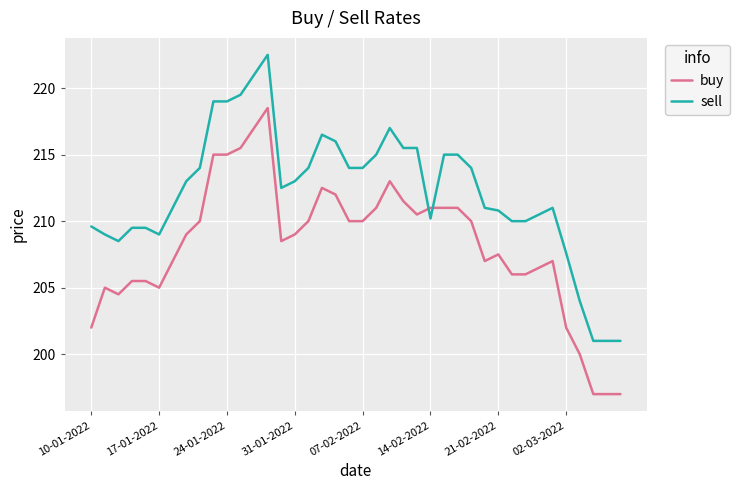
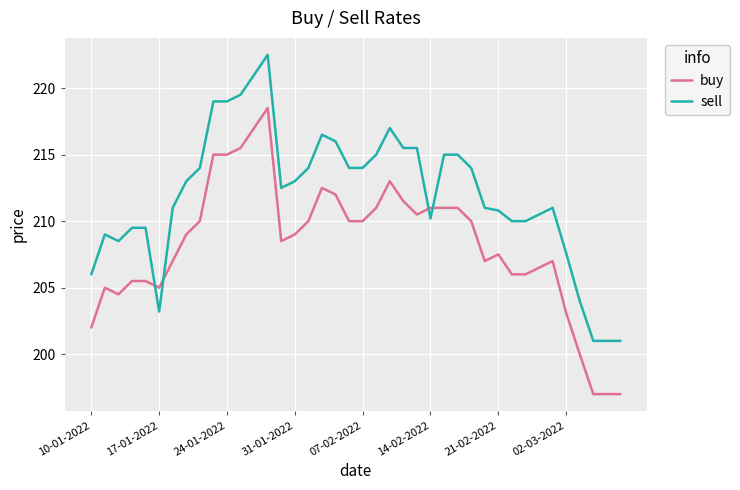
  {
    "buy": {
      "10-01-2022": 202.0,
      "17-01-2022": 205.0,
      "24-01-2022": 215.0,
      "31-01-2022": 209.0,
      "07-02-2022": 210.0,
      "14-02-2022": 211.0,
      "21-02-2022": 207.5,
-     "02-03-2022": 202.0
+     "02-03-2022": 203.1
    },
    "sell": {
-     "10-01-2022": 209.6,
-     "17-01-2022": 209.0,
+     "10-01-2022": 206.0,
+     "17-01-2022": 203.2,
      "24-01-2022": 219.0,
      "31-01-2022": 213.0,
      "07-02-2022": 214.0,
      "14-02-2022": 210.2,
      "21-02-2022": 210.8,
      "02-03-2022": 207.6
    }
  }
